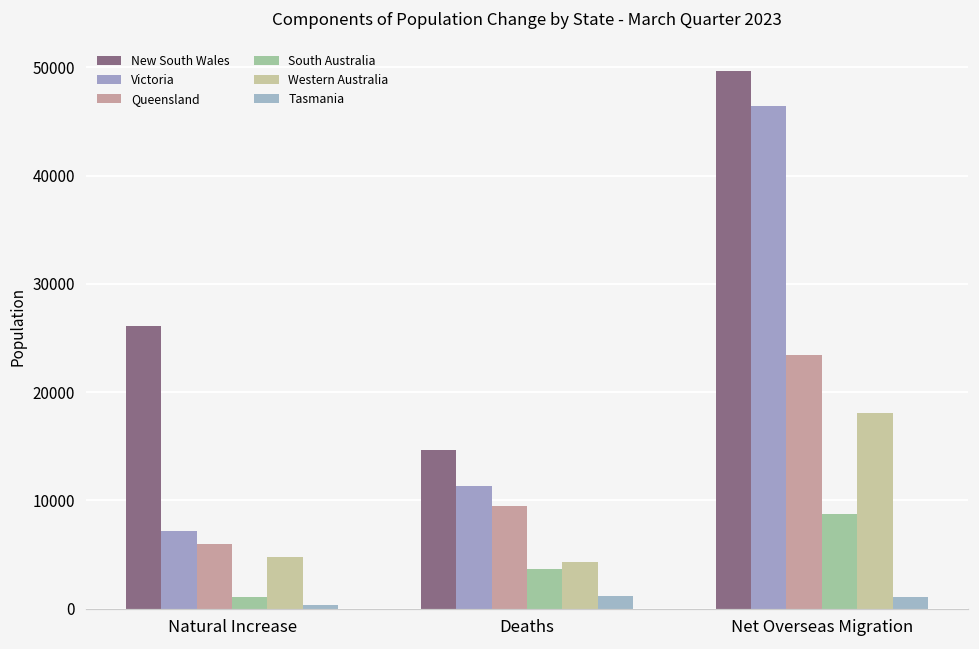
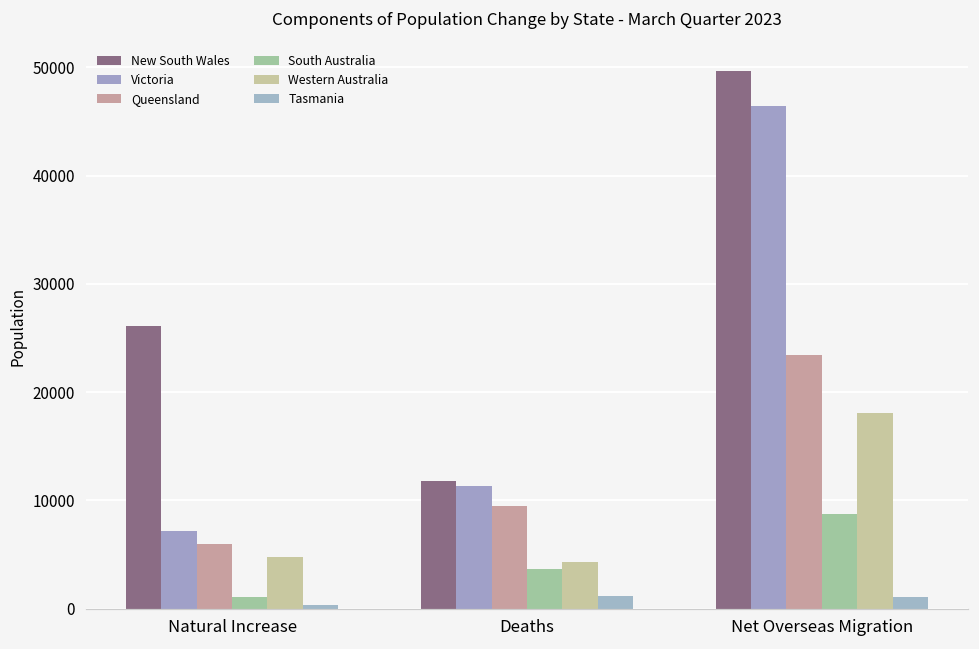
  {
    "New South Wales": {
      "Natural Increase": 26000,
-     "Deaths": 15000,
+     "Deaths": 12000,
      "Net Overseas Migration": 50000
    }
  }
